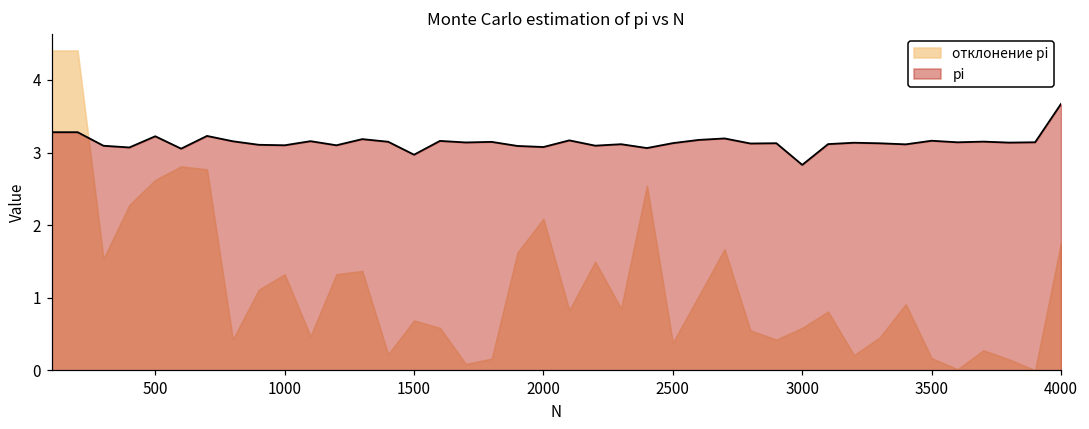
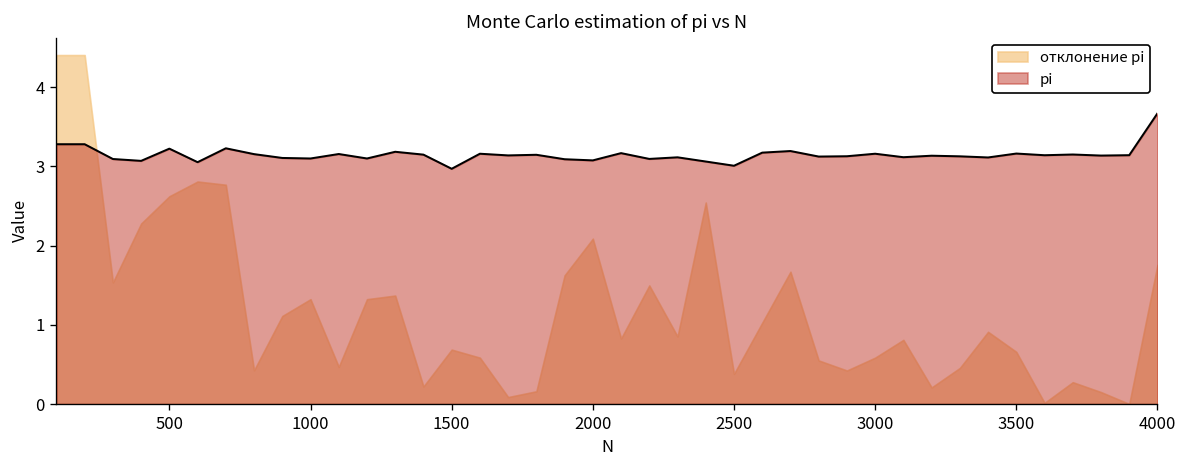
  {
    "отклонение pi": {
      "500": 2.6,
      "1000": 1.3,
      "1500": 0.7,
      "2000": 2.1,
      "2500": 0.4,
      "3000": 0.6,
-     "3500": 0.2,
+     "3500": 0.7,
      "4000": 1.8
    },
    "pi": {
      "500": 3.2,
      "1000": 3.1,
      "1500": 3.0,
      "2000": 3.1,
-     "2500": 3.1,
-     "3000": 2.8,
+     "2500": 3.0,
+     "3000": 3.2,
      "3500": 3.2,
      "4000": 3.7
    }
  }
